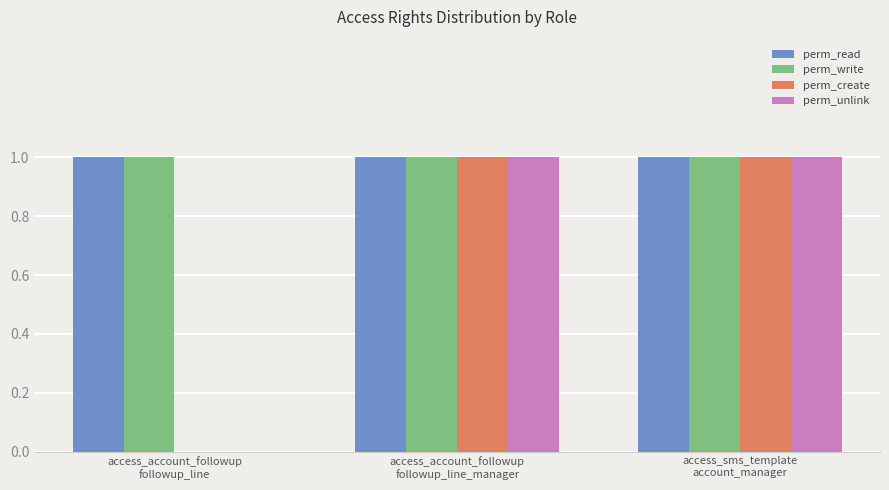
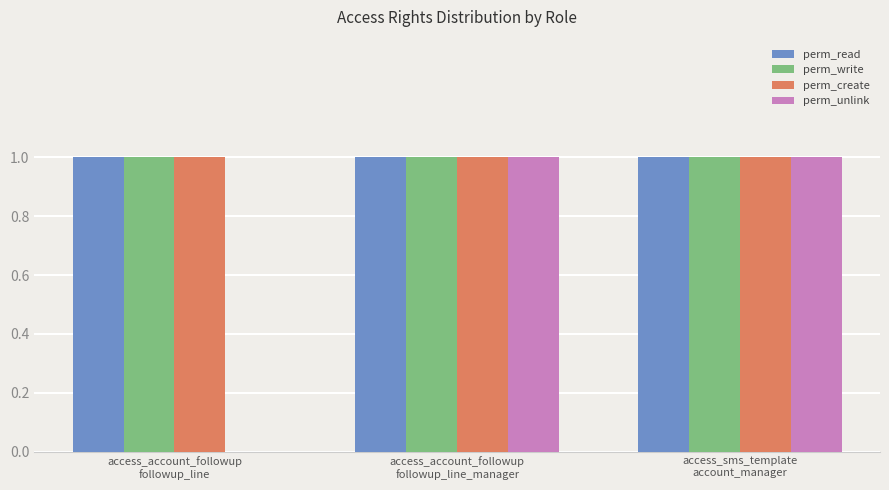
  {
    "perm_read": {
      "access_account_followup followup_line": 1,
      "access_account_followup followup_line_manager": 1,
      "access_sms_template account_manager": 1
    },
    "perm_write": {
      "access_account_followup followup_line": 1,
      "access_account_followup followup_line_manager": 1,
      "access_sms_template account_manager": 1
    },
    "perm_create": {
-     "access_account_followup followup_line": 0,
+     "access_account_followup followup_line": 1,
      "access_account_followup followup_line_manager": 1,
      "access_sms_template account_manager": 1
    },
    "perm_unlink": {
      "access_account_followup followup_line": 0,
      "access_account_followup followup_line_manager": 1,
      "access_sms_template account_manager": 1
    }
  }
